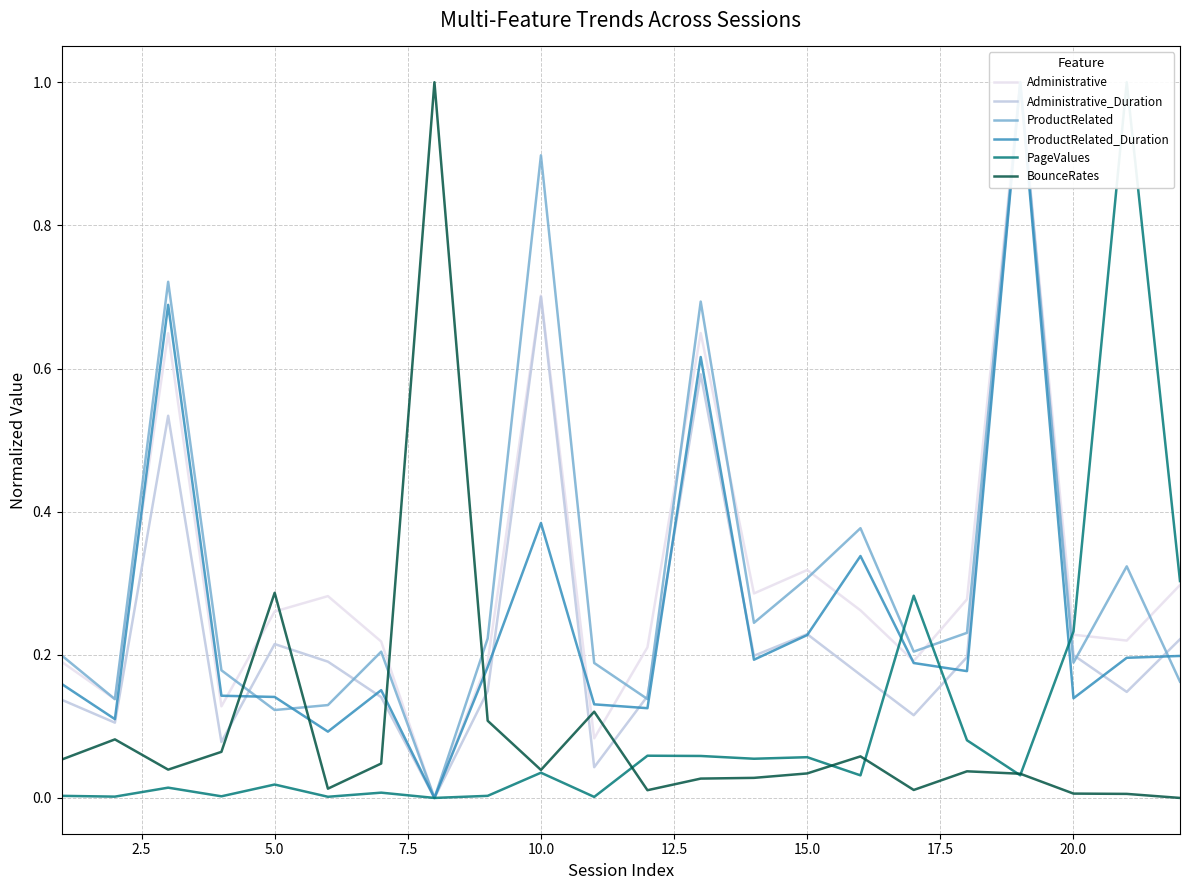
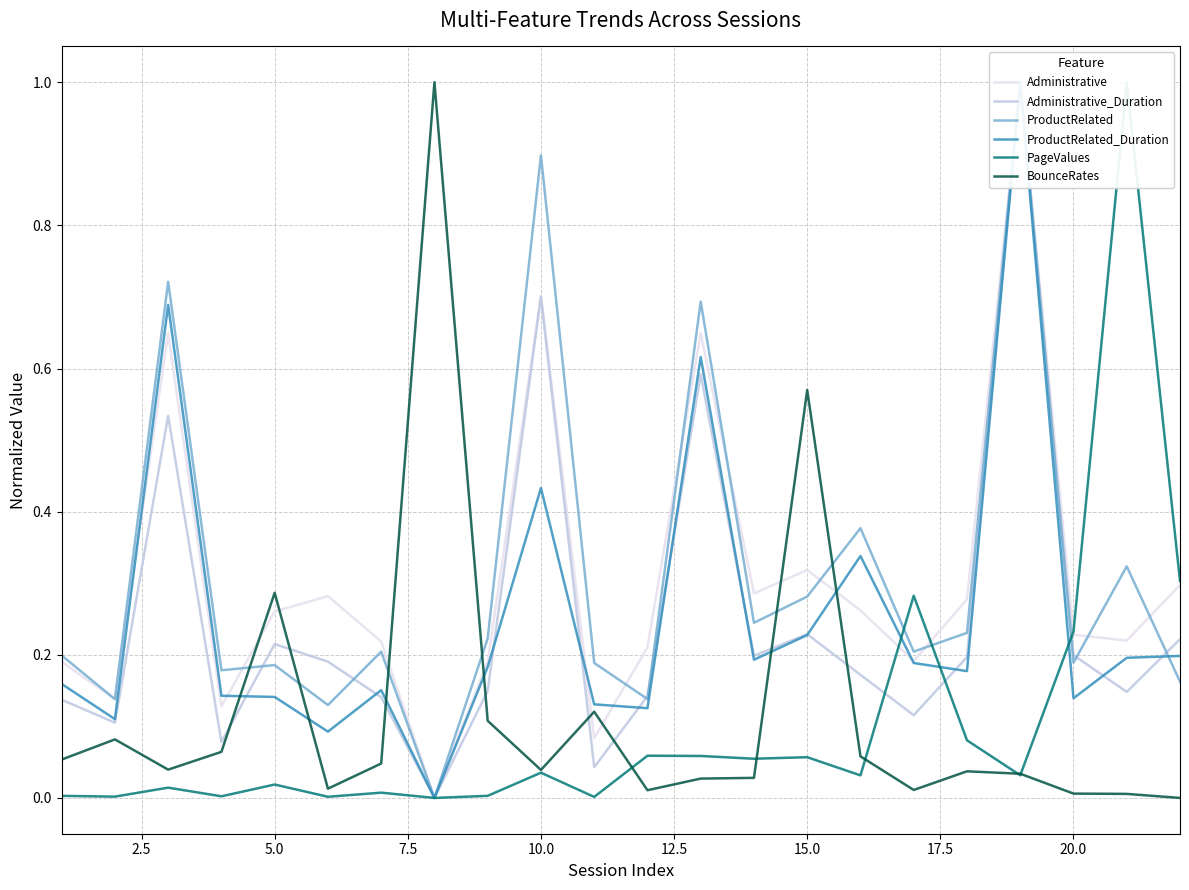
  {
    "ProductRelated": {
-     "5.0": 0.12,
+     "5.0": 0.19,
      "10.0": 0.90,
-     "15.0": 0.31,
+     "15.0": 0.28,
      "20.0": 0.19
    },
    "ProductRelated_Duration": {
      "5.0": 0.14,
-     "10.0": 0.38,
+     "10.0": 0.43,
      "20.0": 0.14
    },
    "PageValues": {
      "5.0": 0.02,
      "10.0": 0.04,
      "15.0": 0.06,
      "20.0": 0.23
    },
    "BounceRates": {
      "5.0": 0.29,
      "10.0": 0.04,
-     "15.0": 0.03,
+     "15.0": 0.57,
      "20.0": 0.01
    }
  }
